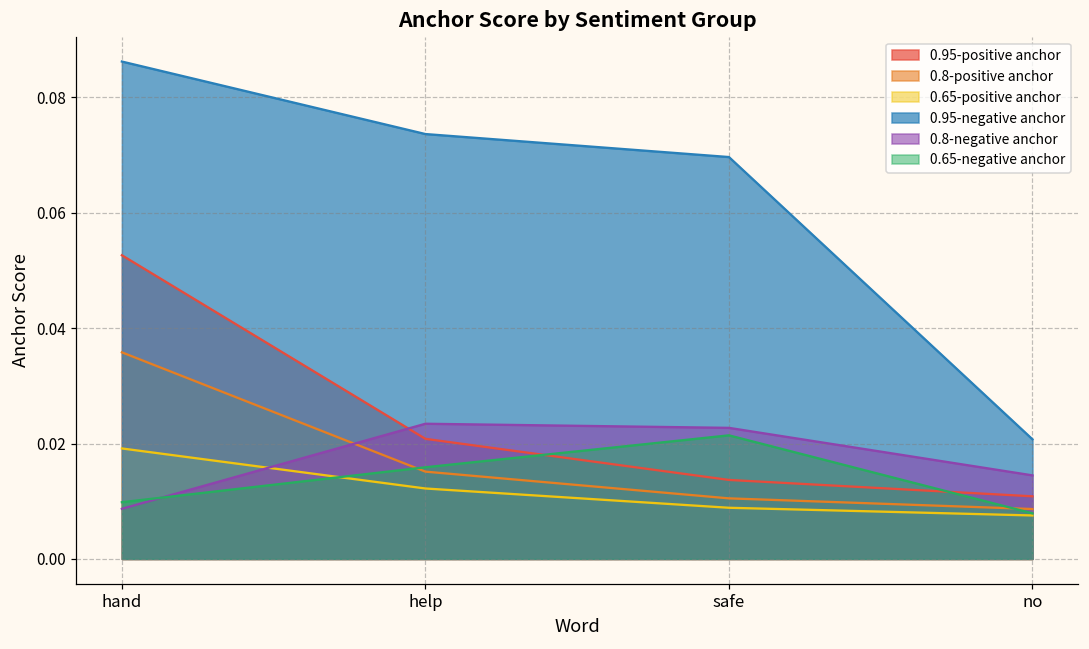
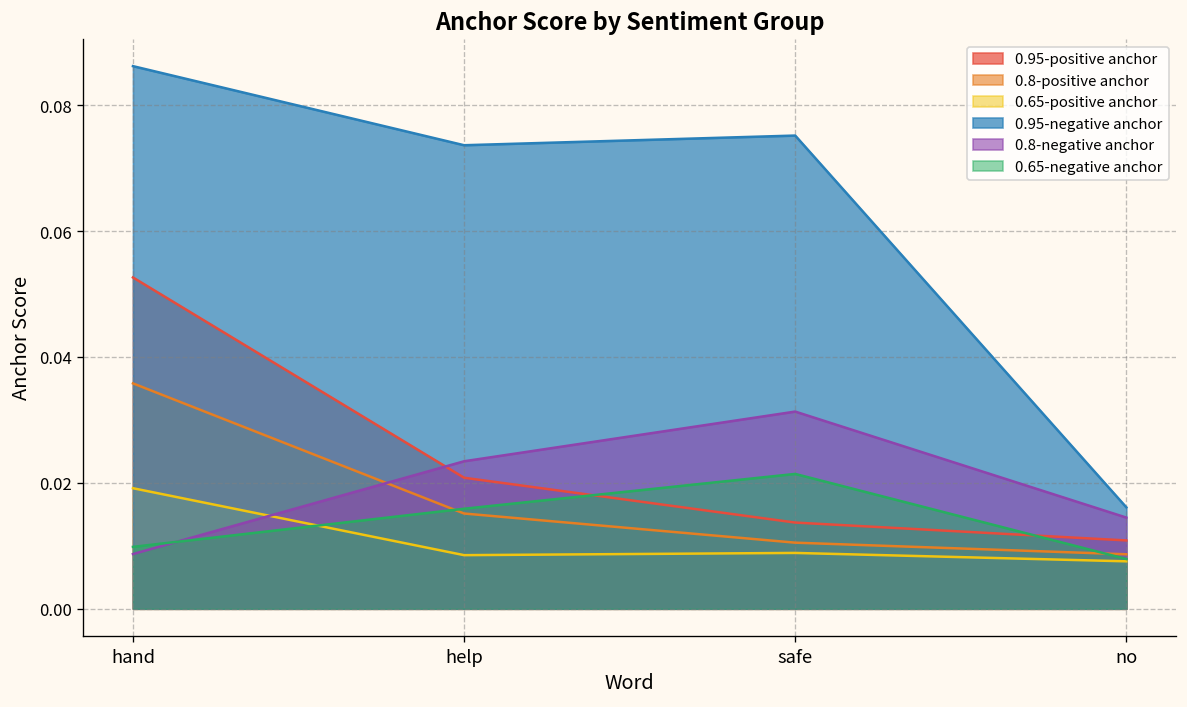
  {
    "0.65-positive anchor": {
      "hand": 0.019,
-     "help": 0.012,
+     "help": 0.009,
      "safe": 0.009
    },
    "0.95-negative anchor": {
      "hand": 0.086,
      "help": 0.074,
-     "safe": 0.070,
-     "no": 0.021
+     "safe": 0.075,
+     "no": 0.016
    },
    "0.8-negative anchor": {
      "hand": 0.009,
      "help": 0.023,
-     "safe": 0.023,
+     "safe": 0.031,
      "no": 0.014
    },
    "0.65-negative anchor": {
      "hand": 0.010,
      "help": 0.016,
      "safe": 0.021
    }
  }
